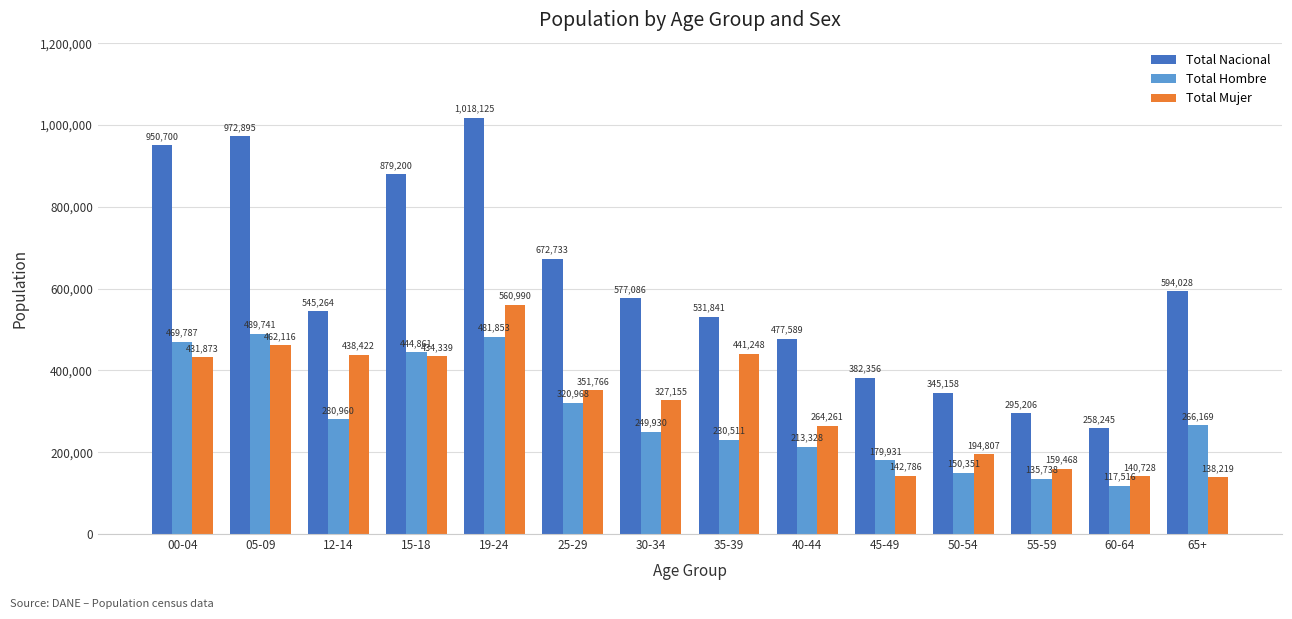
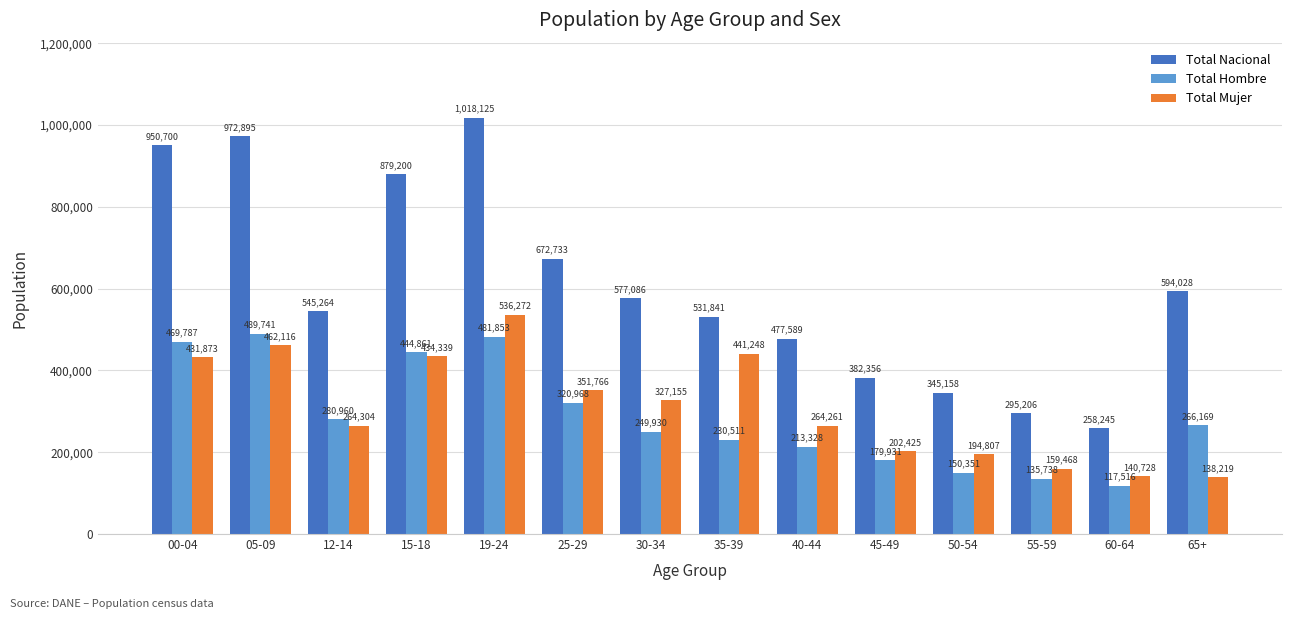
  {
    "Total Mujer": {
      "00-04": "431,873",
      "05-09": "462,116",
-     "12-14": "438,422",
-     "19-24": "560,990",
+     "12-14": "264,304",
+     "19-24": "536,272",
      "25-29": "351,766",
      "30-34": "327,155",
      "35-39": "441,248",
      "40-44": "264,261",
-     "45-49": "142,786",
+     "45-49": "202,425",
      "50-54": "194,807",
      "55-59": "159,468",
      "60-64": "140,728",
      "65+": "138,219"
    }
  }
